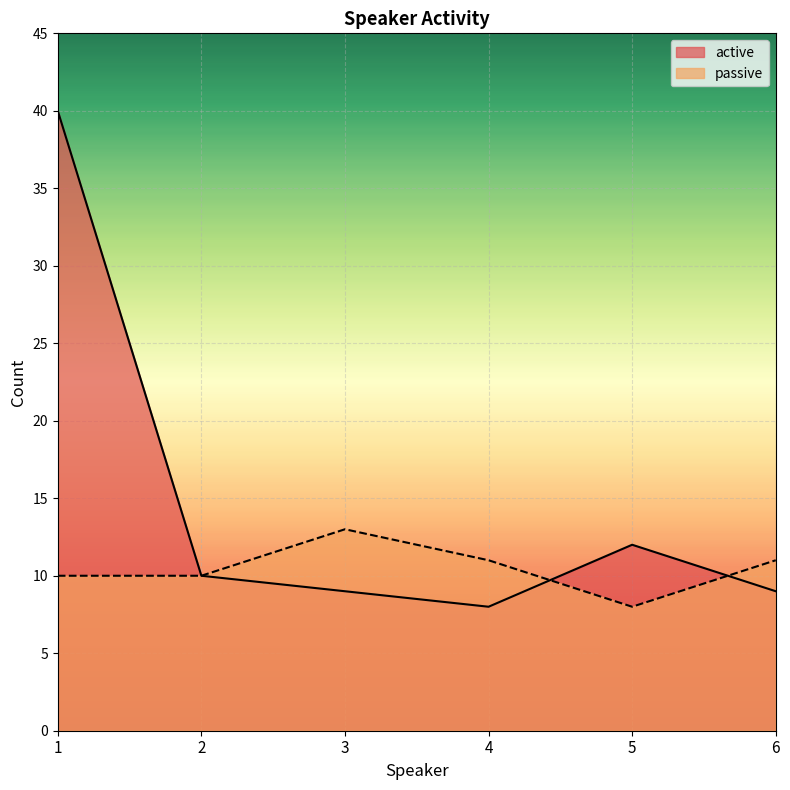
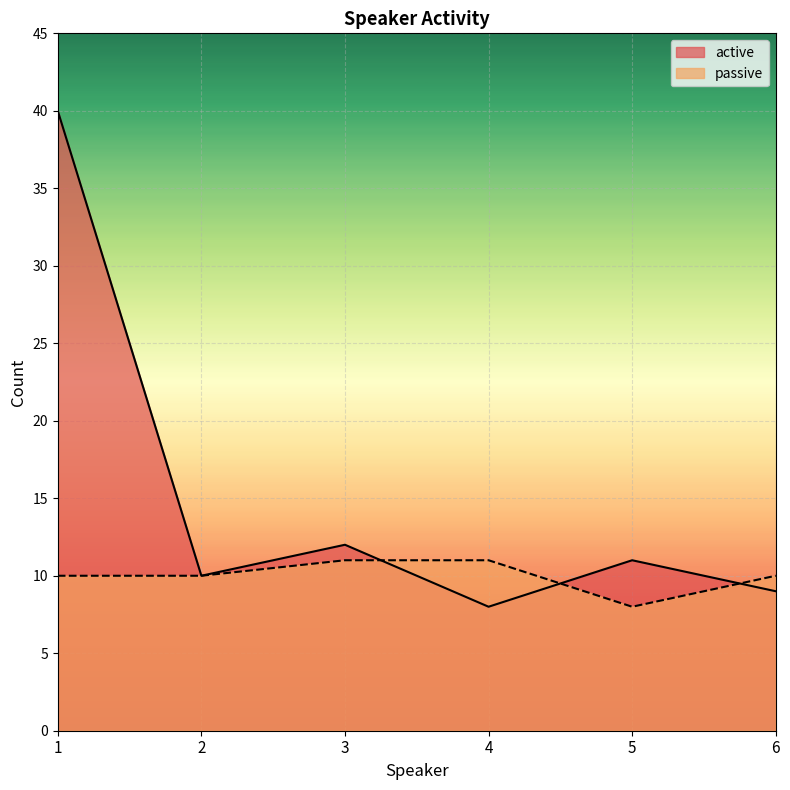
  {
    "active": {
      "1": 40,
-     "3": 9,
+     "3": 12,
      "4": 8,
-     "5": 12,
+     "5": 11,
      "6": 9
    },
    "passive": {
      "1": 10,
-     "3": 13,
+     "3": 11,
      "4": 11,
      "5": 8,
-     "6": 11
+     "6": 10
    }
  }
